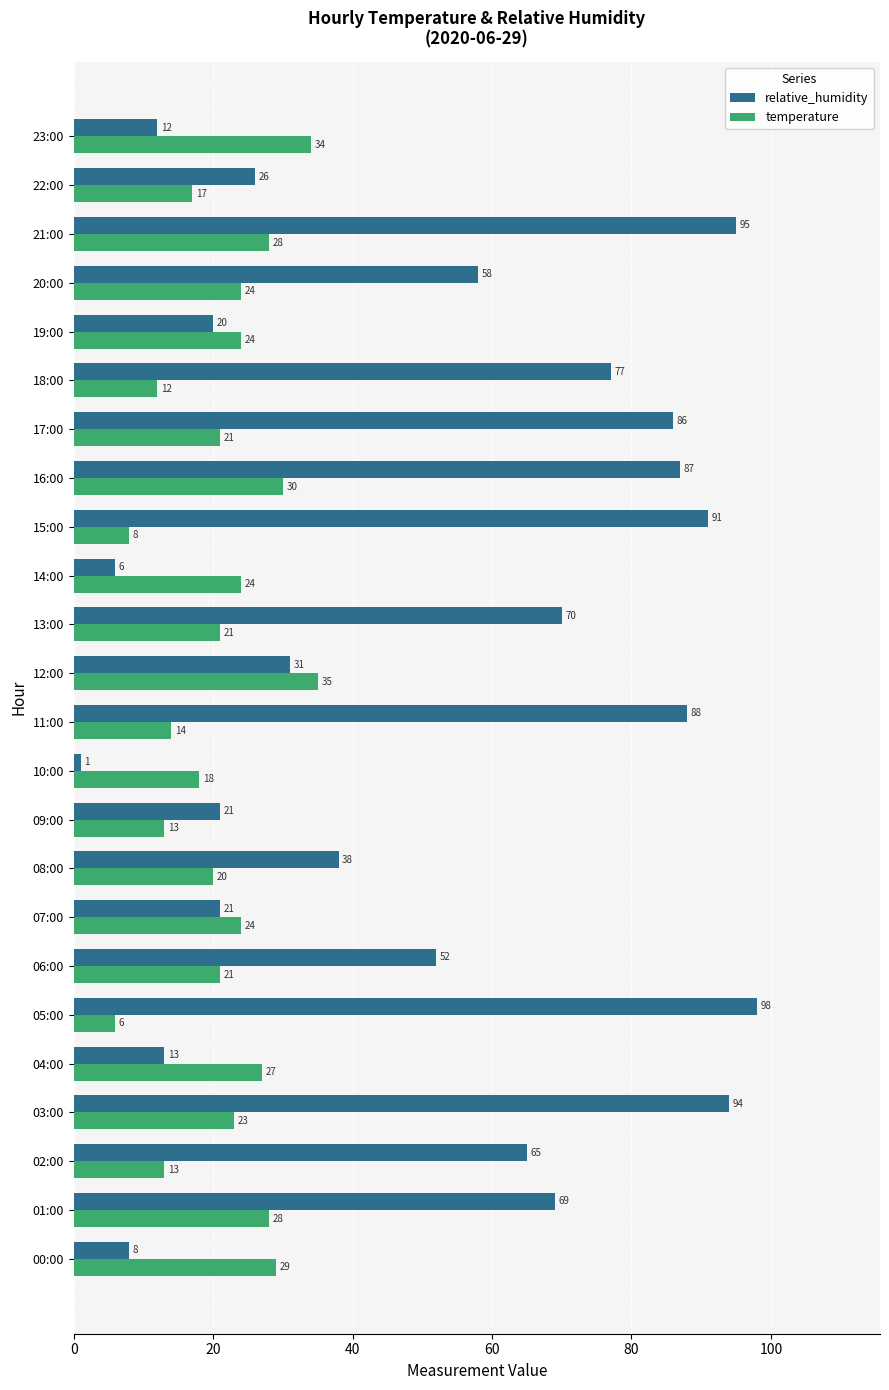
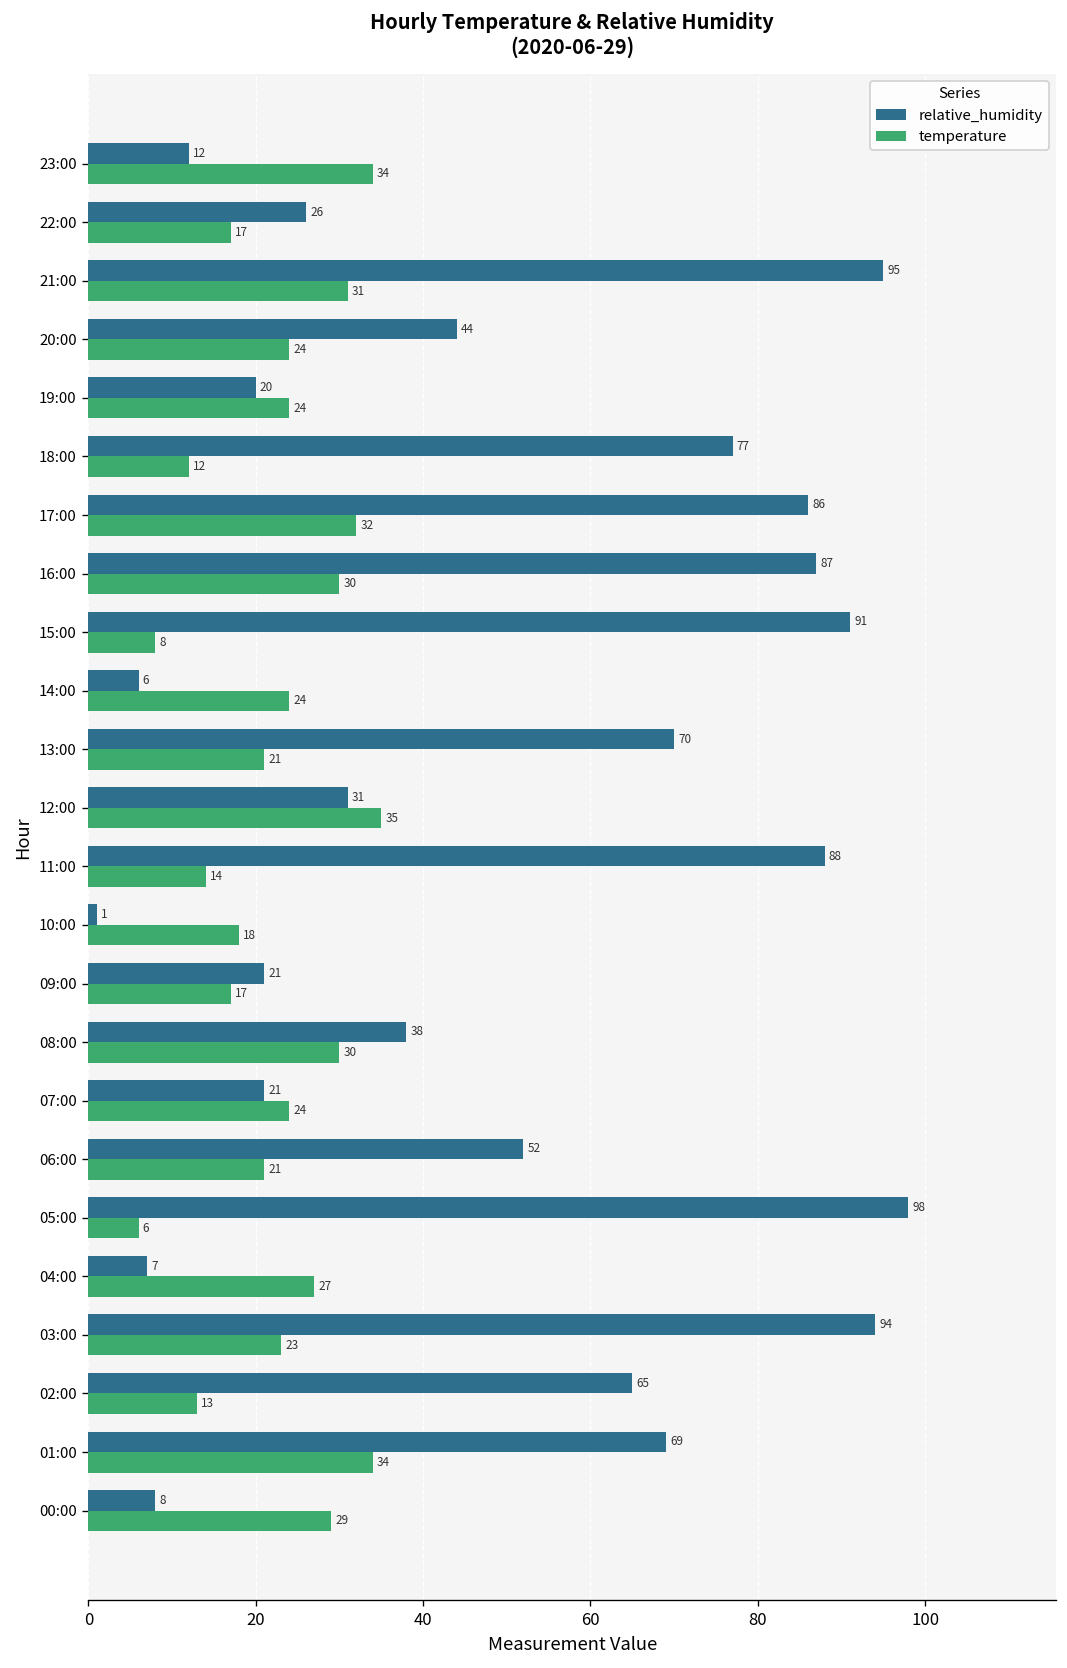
  {
    "relative_humidity": {
      "23:00": 12,
      "22:00": 26,
      "21:00": 95,
-     "20:00": 58,
+     "20:00": 44,
      "19:00": 20,
      "18:00": 77,
      "17:00": 86,
      "16:00": 87,
      "15:00": 91,
      "14:00": 6,
      "13:00": 70,
      "12:00": 31,
      "11:00": 88,
      "10:00": 1,
      "09:00": 21,
      "08:00": 38,
      "07:00": 21,
      "06:00": 52,
      "05:00": 98,
-     "04:00": 13,
+     "04:00": 7,
      "03:00": 94,
      "02:00": 65,
      "01:00": 69,
      "00:00": 8
    },
    "temperature": {
      "23:00": 34,
      "22:00": 17,
-     "21:00": 28,
+     "21:00": 31,
      "20:00": 24,
      "19:00": 24,
      "18:00": 12,
-     "17:00": 21,
+     "17:00": 32,
      "16:00": 30,
      "15:00": 8,
      "14:00": 24,
      "13:00": 21,
      "12:00": 35,
      "11:00": 14,
      "10:00": 18,
-     "09:00": 13,
-     "08:00": 20,
+     "09:00": 17,
+     "08:00": 30,
      "07:00": 24,
      "06:00": 21,
      "05:00": 6,
      "04:00": 27,
      "03:00": 23,
      "02:00": 13,
-     "01:00": 28,
+     "01:00": 34,
      "00:00": 29
    }
  }
